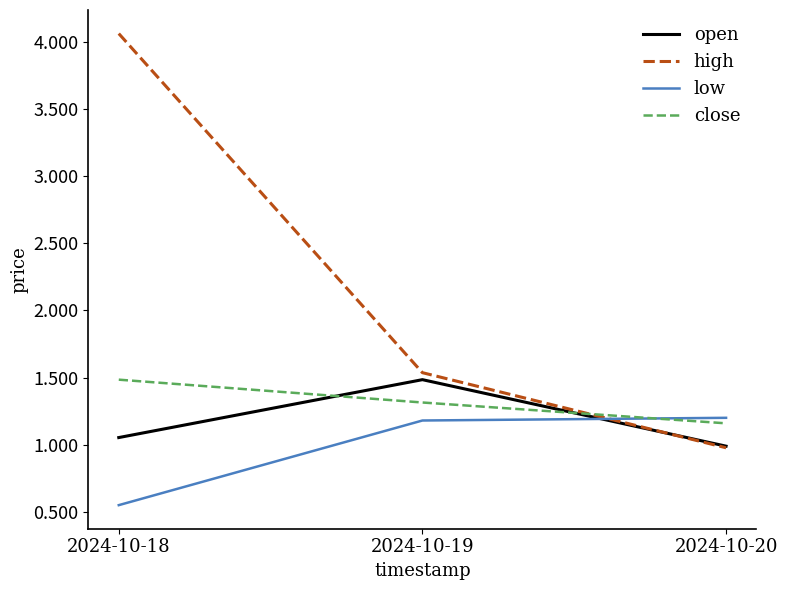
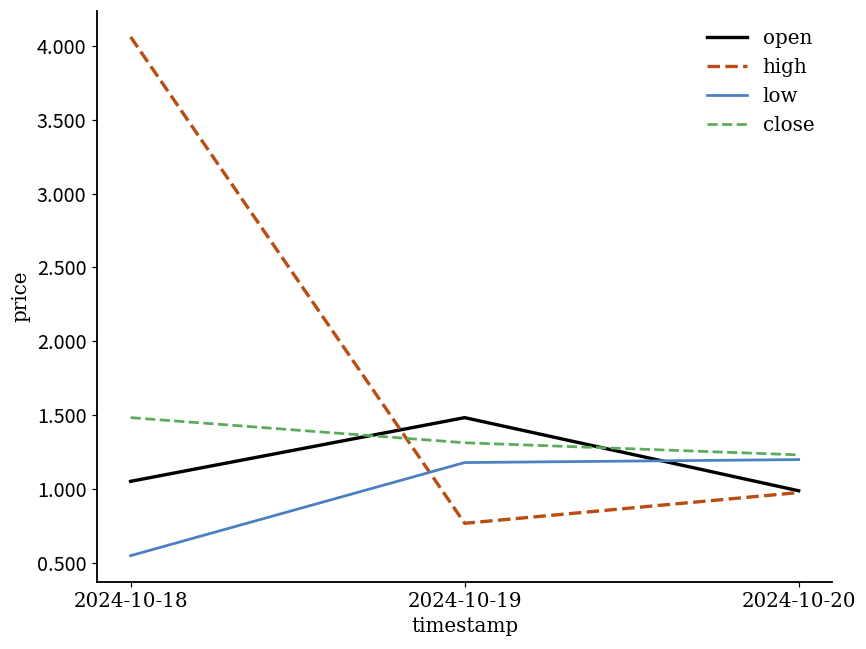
  {
    "open": {
      "2024-10-18": 1.05,
      "2024-10-19": 1.48
    },
    "high": {
      "2024-10-18": 4.06,
-     "2024-10-19": 1.54
+     "2024-10-19": 0.77
    },
    "low": {
      "2024-10-18": 0.55,
      "2024-10-19": 1.18,
      "2024-10-20": 1.20
    },
    "close": {
      "2024-10-18": 1.48,
      "2024-10-19": 1.31,
-     "2024-10-20": 1.16
+     "2024-10-20": 1.23
    }
  }
